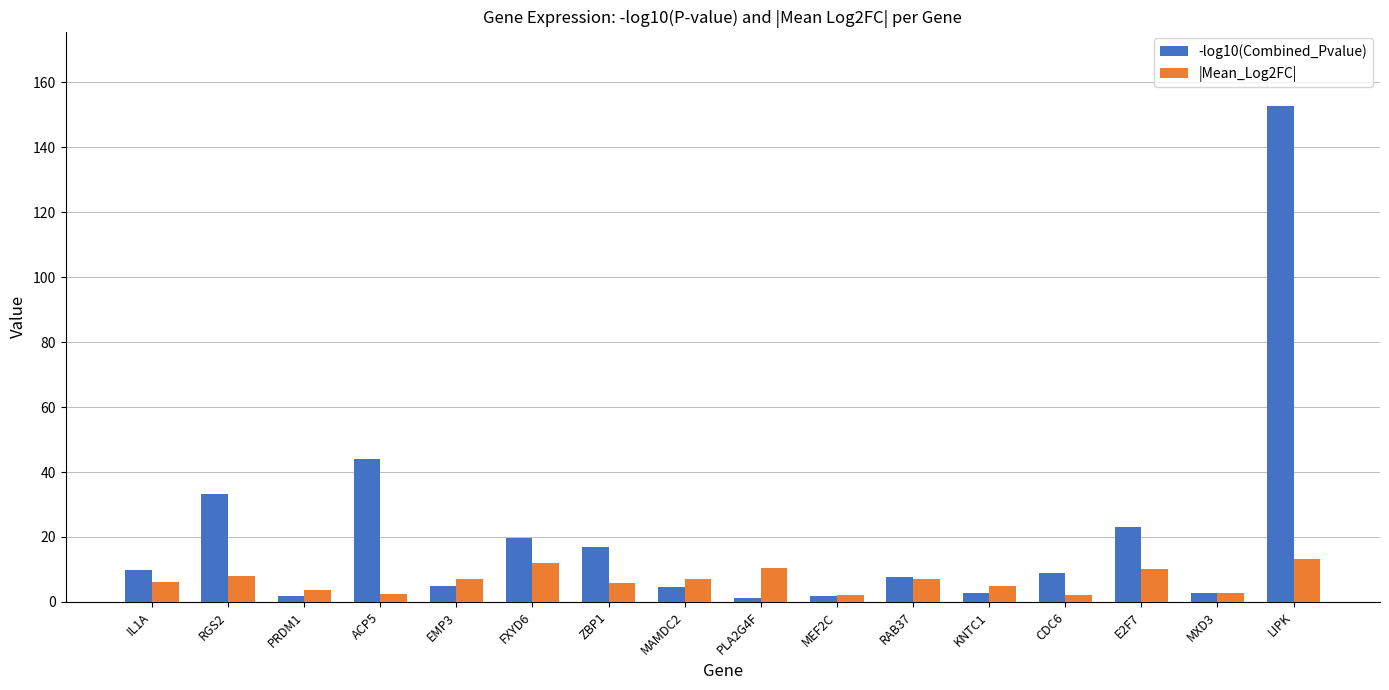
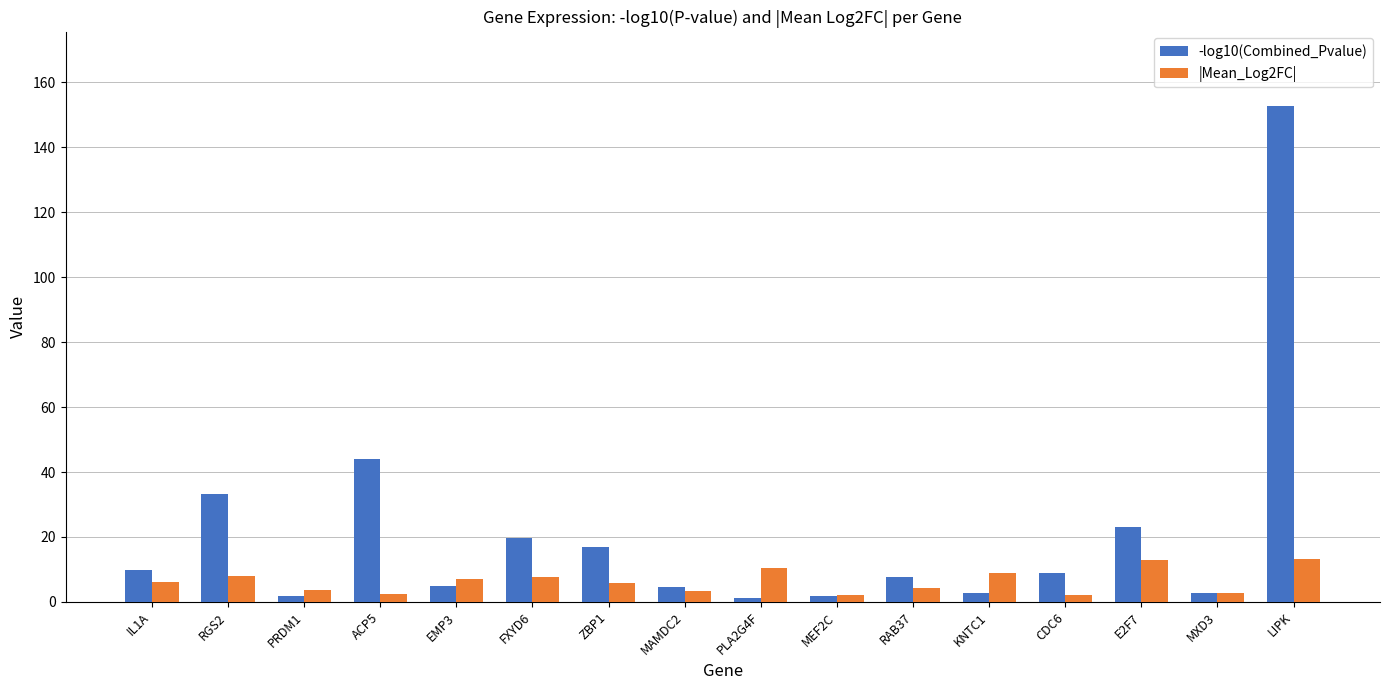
  {
    "-log10(Combined_Pvalue)": {
      "IL1A": 10,
      "RGS2": 33,
      "PRDM1": 2,
      "ACP5": 44,
      "EMP3": 5,
      "FXYD6": 20,
      "ZBP1": 17,
      "MAMDC2": 5,
      "PLA2G4F": 1,
      "MEF2C": 2,
      "RAB37": 8,
      "KNTC1": 3,
      "CDC6": 9,
      "E2F7": 23,
      "MXD3": 3,
      "LIPK": 153
    },
    "|Mean_Log2FC|": {
      "IL1A": 6,
      "RGS2": 8,
      "PRDM1": 4,
      "ACP5": 2,
      "EMP3": 7,
-     "FXYD6": 12,
+     "FXYD6": 8,
      "ZBP1": 6,
-     "MAMDC2": 7,
+     "MAMDC2": 3,
      "PLA2G4F": 11,
      "MEF2C": 2,
-     "RAB37": 7,
-     "KNTC1": 5,
+     "RAB37": 4,
+     "KNTC1": 9,
      "CDC6": 2,
-     "E2F7": 10,
+     "E2F7": 13,
      "MXD3": 3,
      "LIPK": 13
    }
  }
